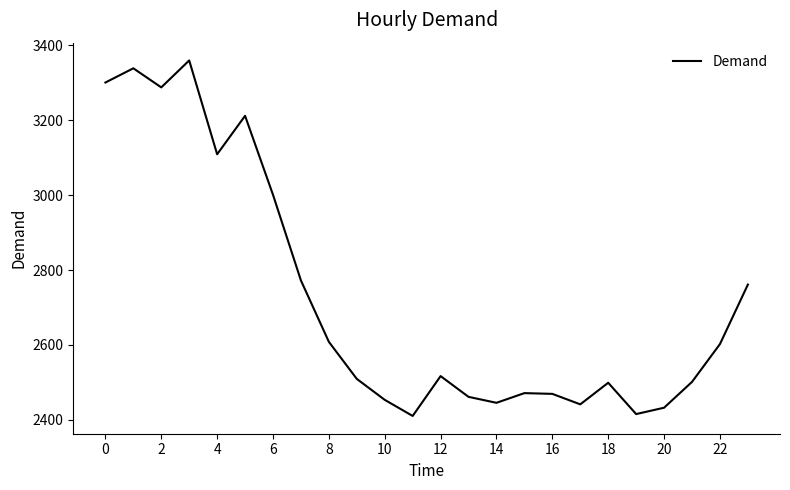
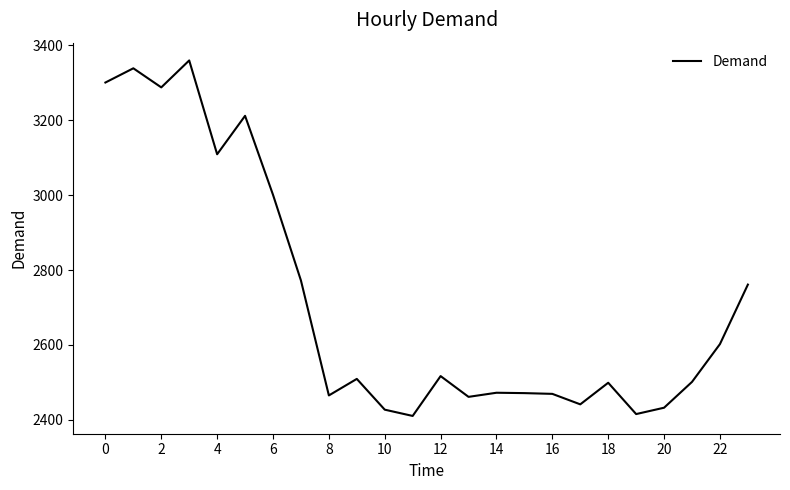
  {
    "0": 3300,
    "2": 3290,
    "4": 3110,
    "6": 3000,
-   "8": 2610,
-   "10": 2450,
+   "8": 2460,
+   "10": 2430,
    "12": 2520,
-   "14": 2450,
+   "14": 2470,
    "16": 2470,
    "18": 2500,
    "20": 2430,
    "22": 2600
  }
